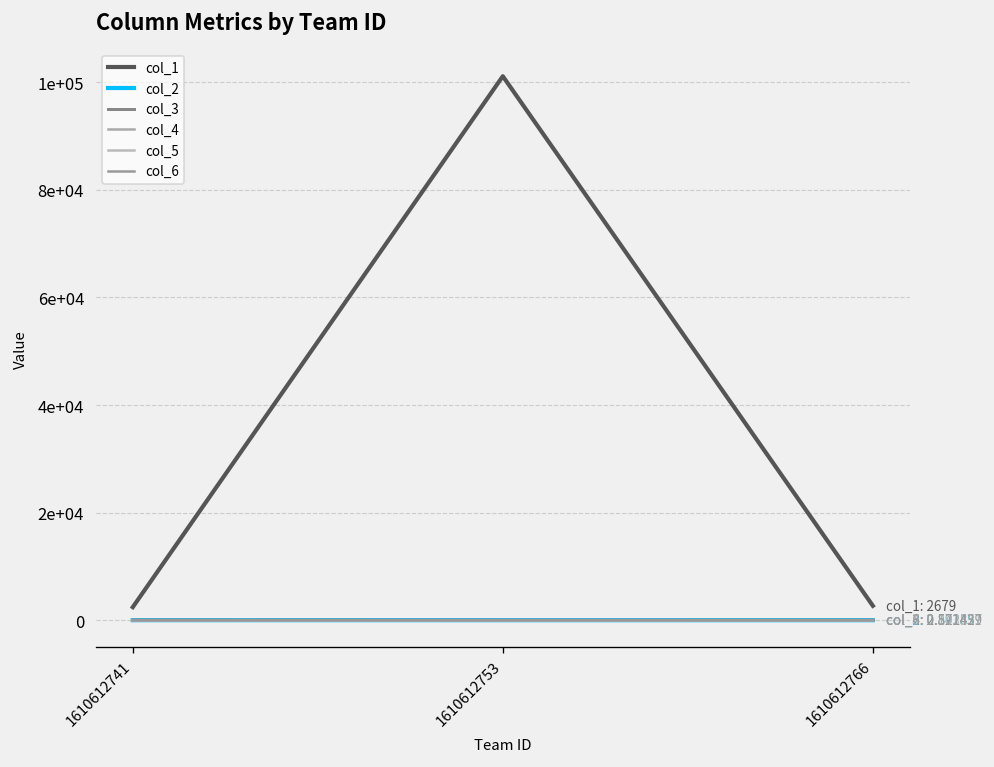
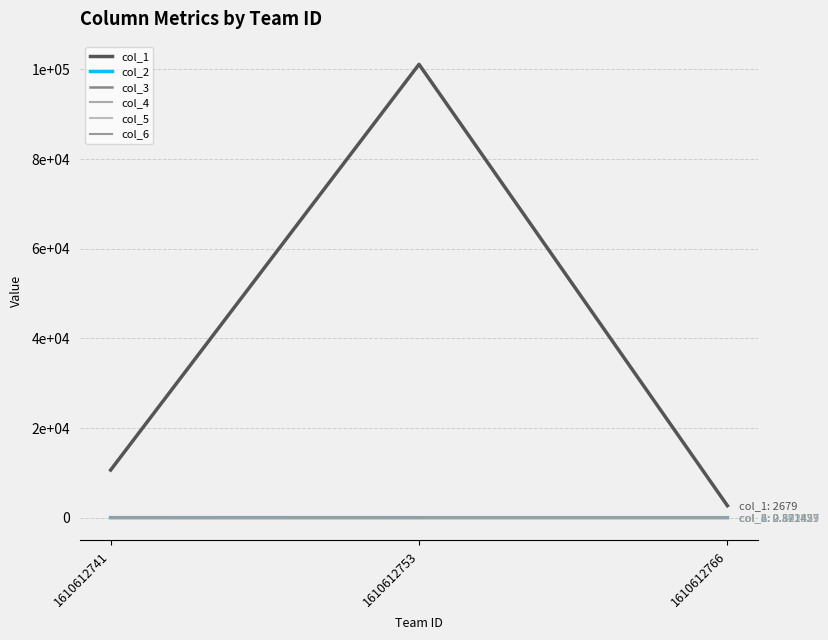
  {
    "col_1": {
-     "1610612741": "2000",
+     "1610612741": "11000",
      "1610612753": "101000"
    },
    "col_6": {
      "1610612766": "1:"
    }
  }
